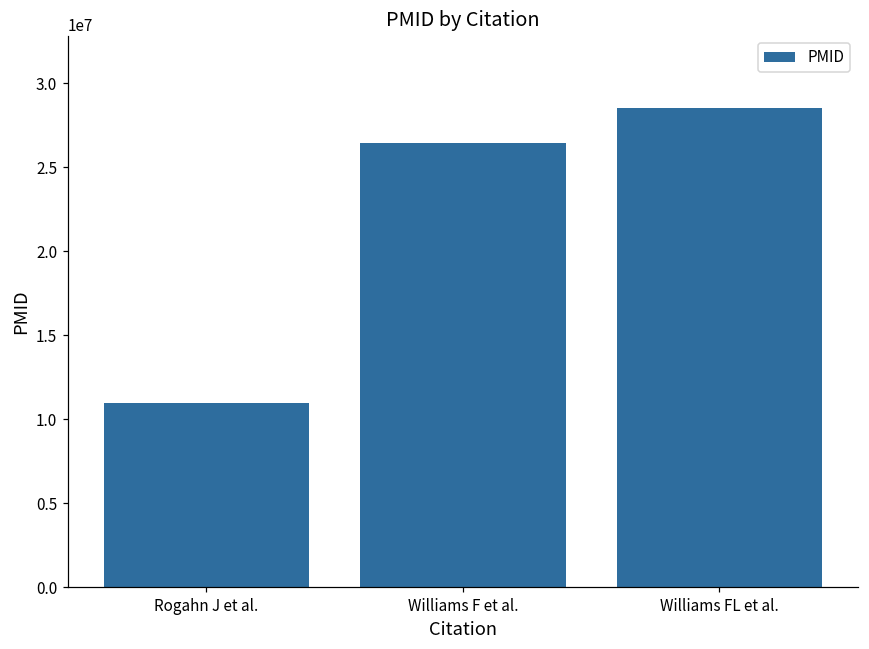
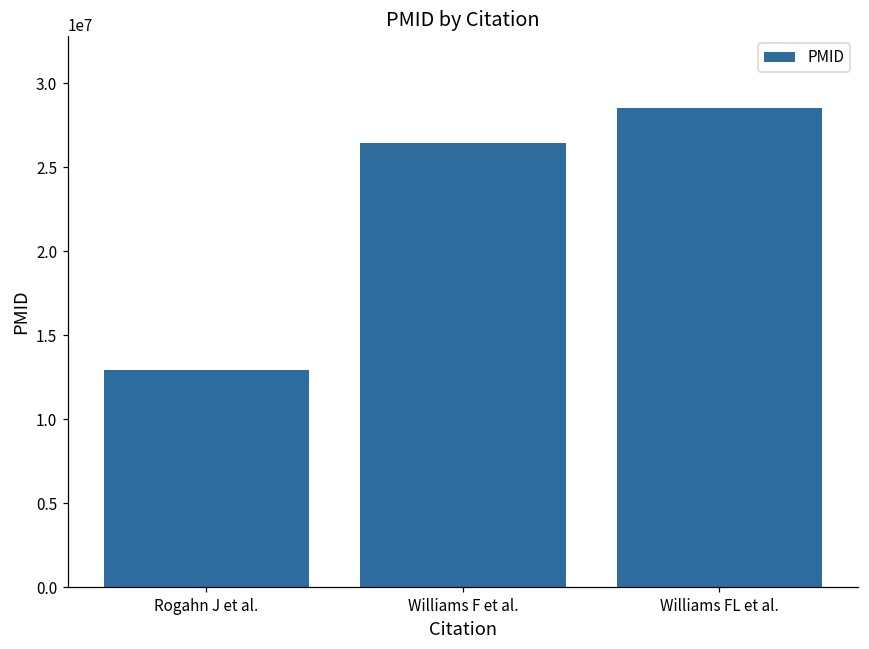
  {
-   "Rogahn J et al.": 11000000,
+   "Rogahn J et al.": 12900000,
    "Williams F et al.": 26400000,
    "Williams FL et al.": 28600000
  }
